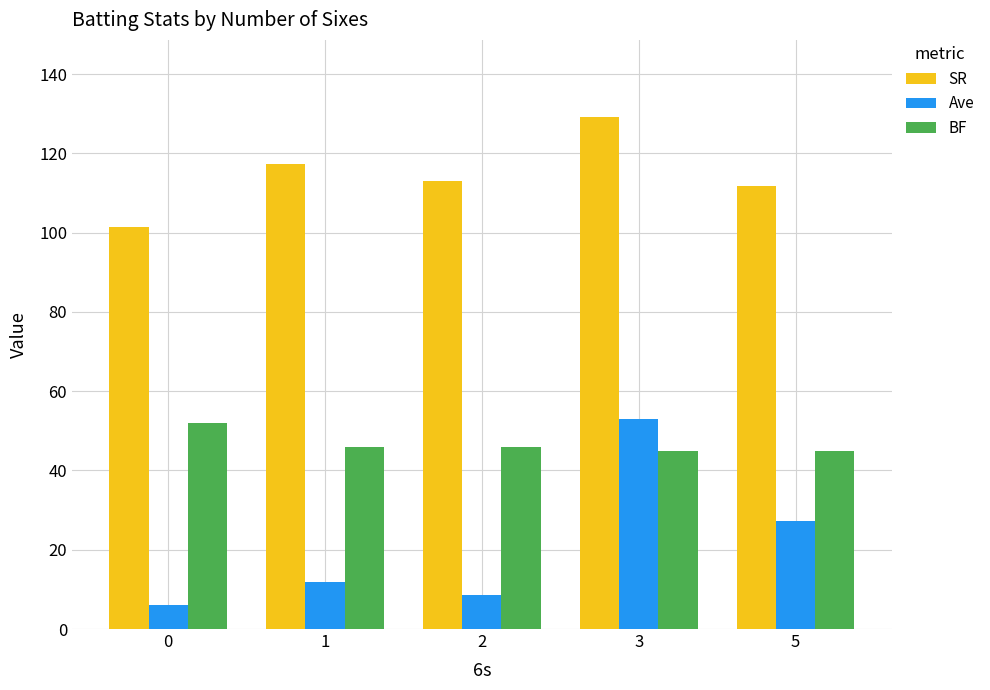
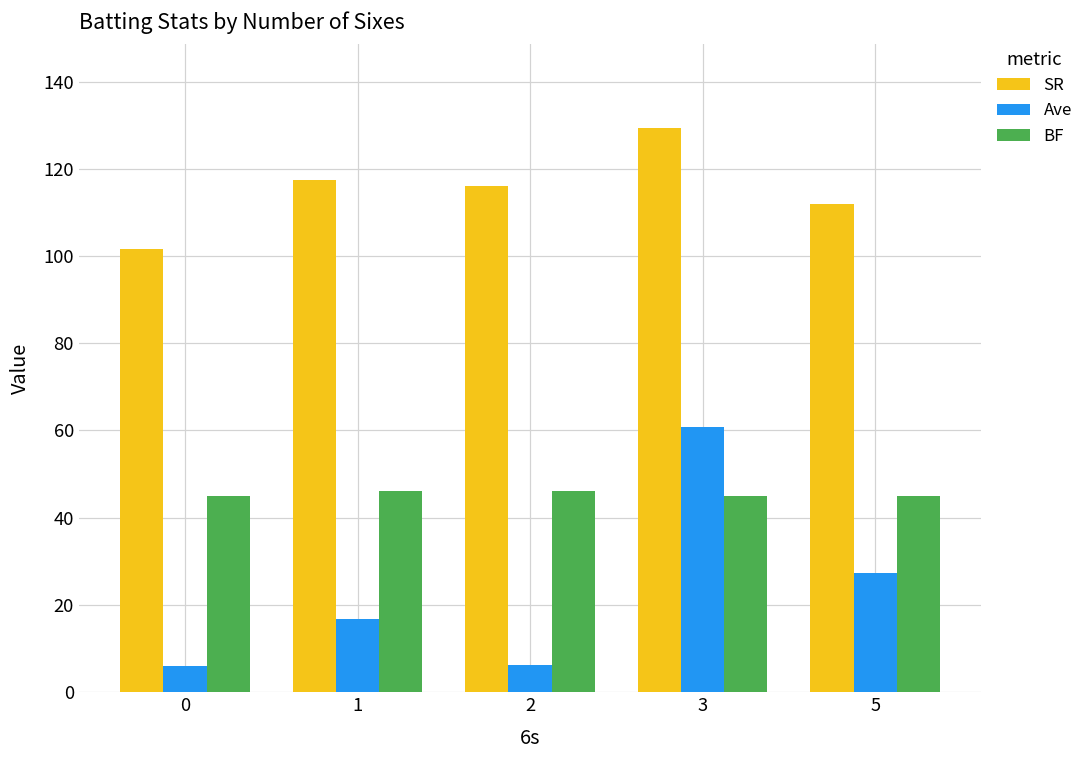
  {
    "SR": {
      "0": 102,
      "1": 117,
-     "2": 113,
+     "2": 116,
      "3": 129,
      "5": 112
    },
    "Ave": {
      "0": 6,
-     "1": 12,
-     "2": 9,
-     "3": 53,
+     "1": 17,
+     "2": 6,
+     "3": 61,
      "5": 27
    },
    "BF": {
-     "0": 52,
+     "0": 45,
      "1": 46,
      "2": 46,
      "3": 45,
      "5": 45
    }
  }
